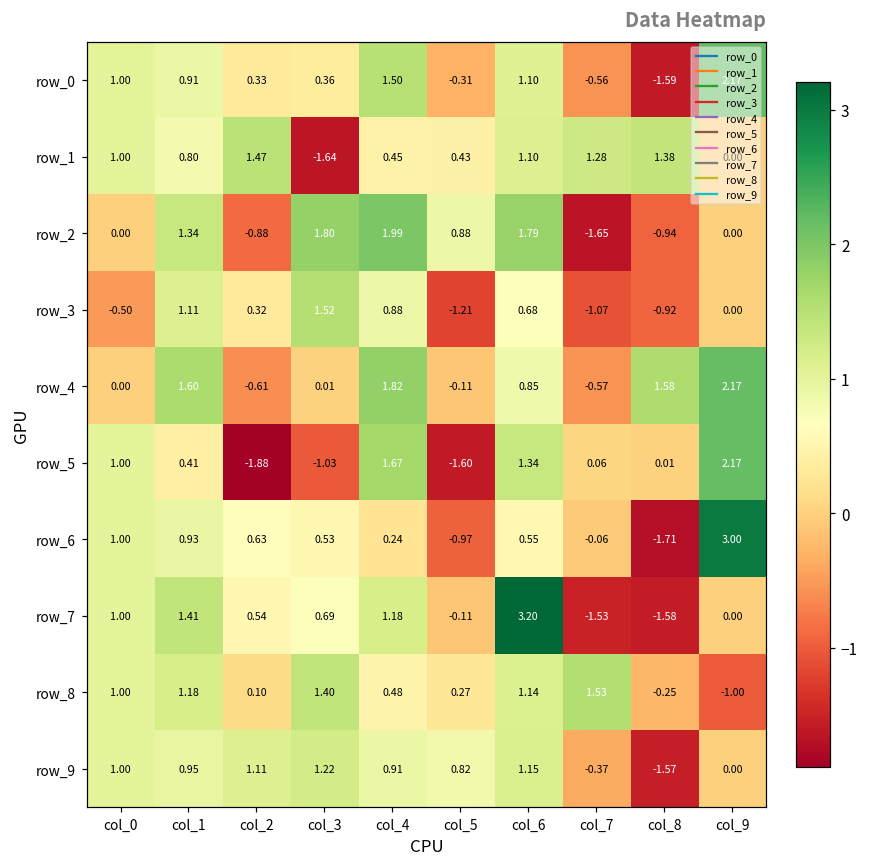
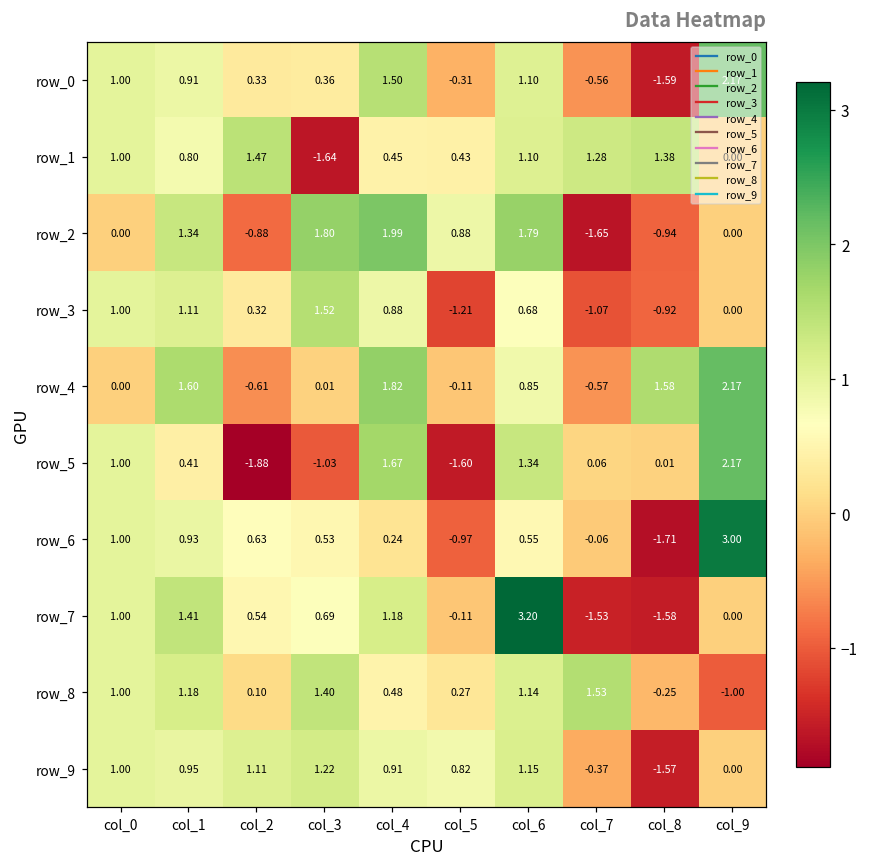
  {
    "row_0": {
      "col_0": 1.00,
      "col_1": 0.91,
      "col_2": 0.33,
      "col_3": 0.36,
      "col_4": 1.50,
      "col_5": -0.31,
      "col_6": 1.10,
      "col_7": -0.56,
      "col_8": -1.59
    },
    "row_1": {
      "col_0": 1.00,
      "col_1": 0.80,
      "col_2": 1.47,
      "col_3": -1.64,
      "col_4": 0.45,
      "col_5": 0.43,
      "col_6": 1.10,
      "col_7": 1.28,
      "col_8": 1.38
    },
    "row_2": {
      "col_0": 0.00,
      "col_1": 1.34,
      "col_2": -0.88,
      "col_3": 1.80,
      "col_4": 1.99,
      "col_5": 0.88,
      "col_6": 1.79,
      "col_7": -1.65,
      "col_8": -0.94,
      "col_9": 0.00
    },
    "row_3": {
-     "col_0": -0.50,
+     "col_0": 1.00,
      "col_1": 1.11,
      "col_2": 0.32,
      "col_3": 1.52,
      "col_4": 0.88,
      "col_5": -1.21,
      "col_6": 0.68,
      "col_7": -1.07,
      "col_8": -0.92,
      "col_9": 0.00
    },
    "row_4": {
      "col_0": 0.00,
      "col_1": 1.60,
      "col_2": -0.61,
      "col_3": 0.01,
      "col_4": 1.82,
      "col_5": -0.11,
      "col_6": 0.85,
      "col_7": -0.57,
      "col_8": 1.58,
      "col_9": 2.17
    },
    "row_5": {
      "col_0": 1.00,
      "col_1": 0.41,
      "col_2": -1.88,
      "col_3": -1.03,
      "col_4": 1.67,
      "col_5": -1.60,
      "col_6": 1.34,
      "col_7": 0.06,
      "col_8": 0.01,
      "col_9": 2.17
    },
    "row_6": {
      "col_0": 1.00,
      "col_1": 0.93,
      "col_2": 0.63,
      "col_3": 0.53,
      "col_4": 0.24,
      "col_5": -0.97,
      "col_6": 0.55,
      "col_7": -0.06,
      "col_8": -1.71,
      "col_9": 3.00
    },
    "row_7": {
      "col_0": 1.00,
      "col_1": 1.41,
      "col_2": 0.54,
      "col_3": 0.69,
      "col_4": 1.18,
      "col_5": -0.11,
      "col_6": 3.20,
      "col_7": -1.53,
      "col_8": -1.58,
      "col_9": 0.00
    },
    "row_8": {
      "col_0": 1.00,
      "col_1": 1.18,
      "col_2": 0.10,
      "col_3": 1.40,
      "col_4": 0.48,
      "col_5": 0.27,
      "col_6": 1.14,
      "col_7": 1.53,
      "col_8": -0.25,
      "col_9": -1.00
    },
    "row_9": {
      "col_0": 1.00,
      "col_1": 0.95,
      "col_2": 1.11,
      "col_3": 1.22,
      "col_4": 0.91,
      "col_5": 0.82,
      "col_6": 1.15,
      "col_7": -0.37,
      "col_8": -1.57,
      "col_9": 0.00
    }
  }
